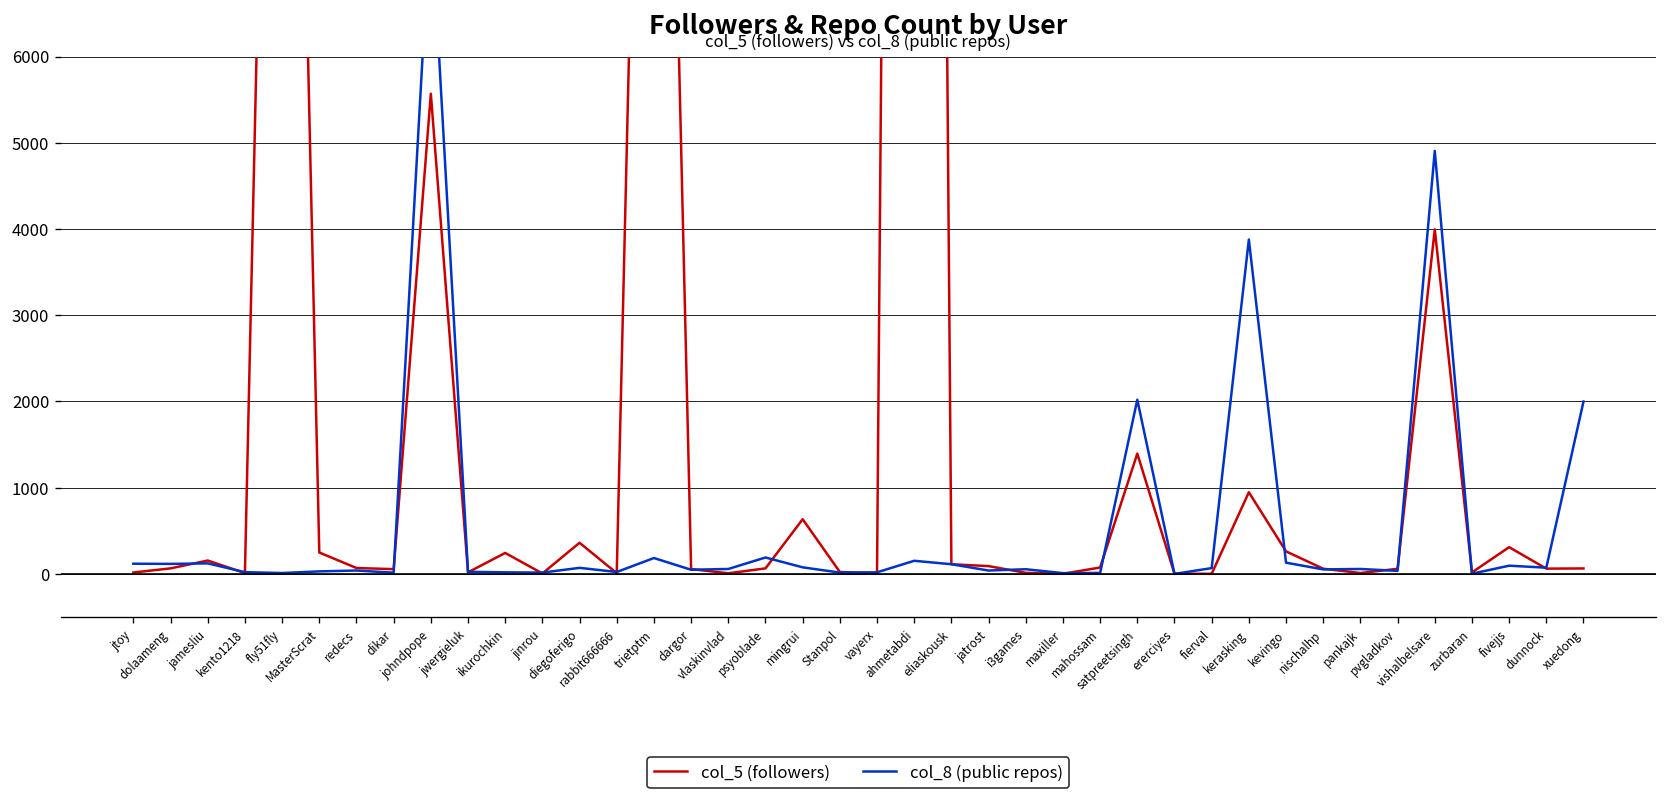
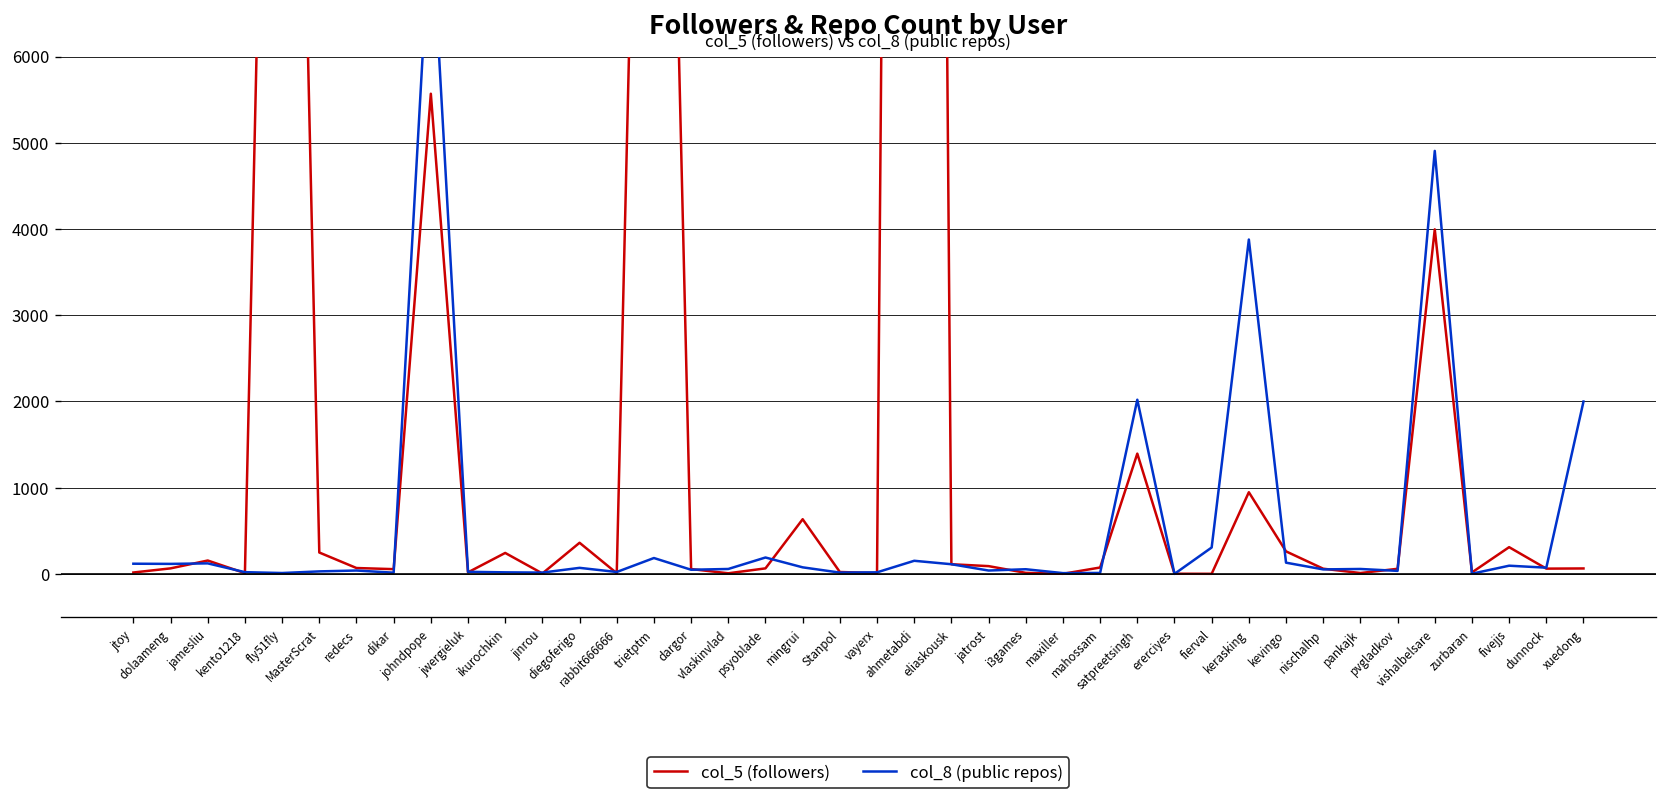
  {
    "col_5 (followers)": {
      "jtoy": 0,
      "dolaameng": 100,
      "MasterScrat": 200,
      "dikar": 100,
      "johndpope": 5600,
      "ikurochkin": 200,
      "diegoferigo": 400,
      "vlaskinvlad": 0,
      "psyoblade": 100,
      "mingrui": 600,
      "jatrost": 100,
      "i3games": 0,
      "mahossam": 100,
      "satpreetsingh": 1400,
      "fierval": 0,
      "kerasking": 900,
      "kevingo": 300,
      "pankajk": 0,
      "vishalbelsare": 4000,
      "fivejjs": 300,
      "xuedong": 100
    },
    "col_8 (public repos)": {
      "jtoy": 100,
      "dolaameng": 100,
      "fly51fly": 0,
      "MasterScrat": 0,
      "dikar": 0,
      "ikurochkin": 0,
      "diegoferigo": 100,
      "trietptm": 200,
      "vlaskinvlad": 100,
      "psyoblade": 200,
      "mingrui": 100,
      "ahmetabdi": 200,
      "jatrost": 0,
      "i3games": 100,
      "mahossam": 0,
      "satpreetsingh": 2000,
-     "fierval": 100,
+     "fierval": 300,
      "kerasking": 3900,
      "kevingo": 100,
      "pankajk": 100,
      "vishalbelsare": 4900,
      "fivejjs": 100,
      "xuedong": 2000
    }
  }
